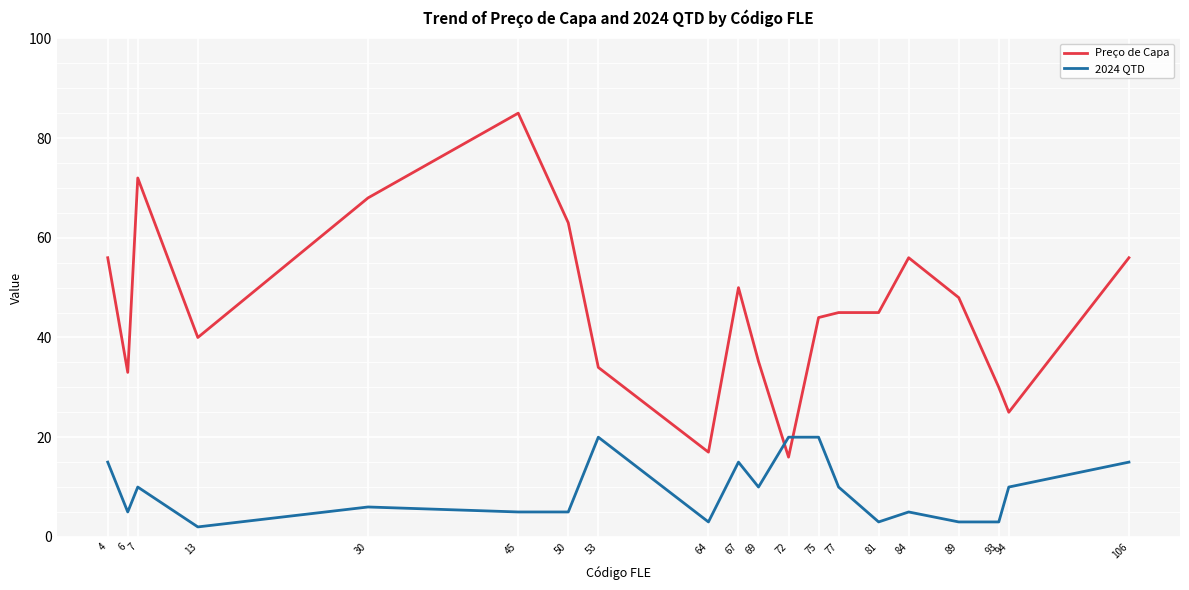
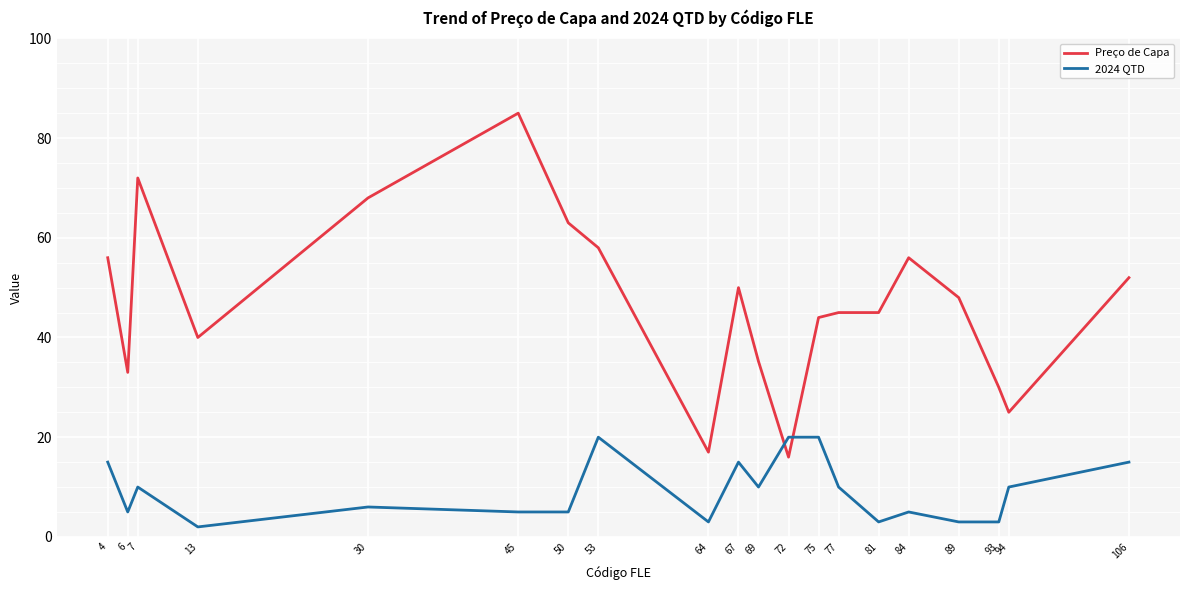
  {
    "Preço de Capa": {
      "4": 56,
      "6": 33,
      "7": 72,
      "13": 40,
      "30": 68,
      "45": 85,
      "50": 63,
-     "53": 34,
+     "53": 58,
      "64": 17,
      "67": 50,
      "69": 35,
      "72": 16,
      "75": 44,
      "77": 45,
      "81": 45,
      "84": 56,
      "89": 48,
      "93": 30,
      "94": 25,
-     "106": 56
+     "106": 52
    },
    "2024 QTD": {
      "4": 15,
      "6": 5,
      "7": 10,
      "13": 2,
      "30": 6,
      "45": 5,
      "50": 5,
      "53": 20,
      "64": 3,
      "67": 15,
      "69": 10,
      "72": 20,
      "75": 20,
      "77": 10,
      "81": 3,
      "84": 5,
      "89": 3,
      "93": 3,
      "94": 10,
      "106": 15
    }
  }
